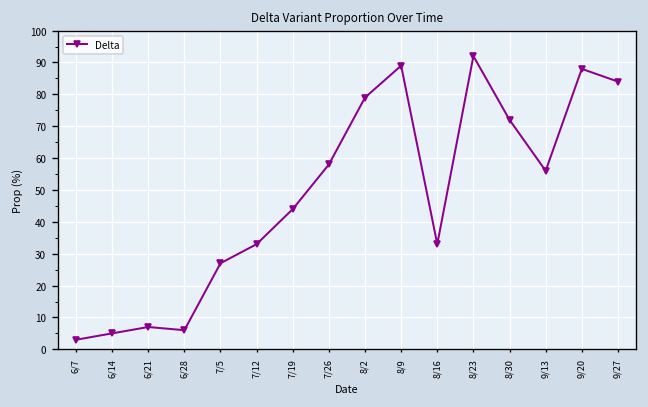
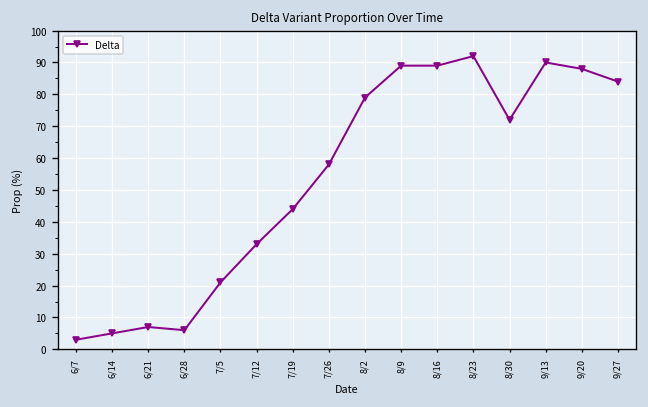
  {
    "6/7": 3,
    "6/14": 5,
    "6/21": 7,
    "6/28": 6,
-   "7/5": 27,
+   "7/5": 21,
    "7/12": 33,
    "7/19": 44,
    "7/26": 58,
    "8/2": 79,
    "8/9": 89,
-   "8/16": 33,
+   "8/16": 89,
    "8/23": 92,
    "8/30": 72,
-   "9/13": 56,
+   "9/13": 90,
    "9/20": 88,
    "9/27": 84
  }
